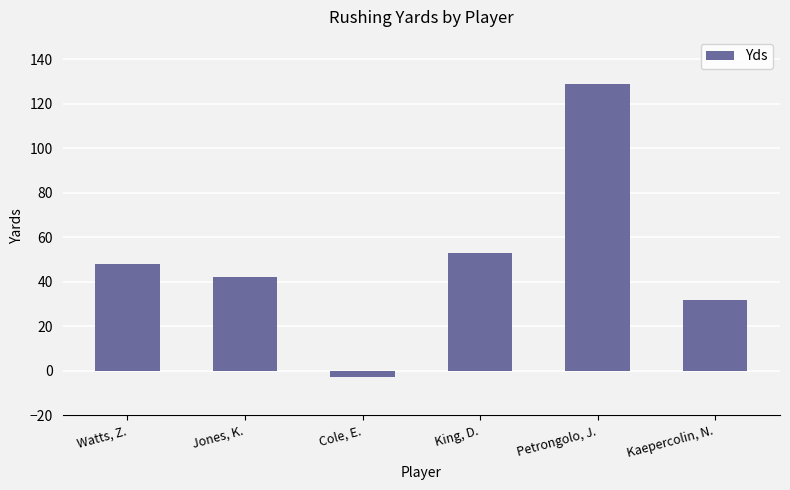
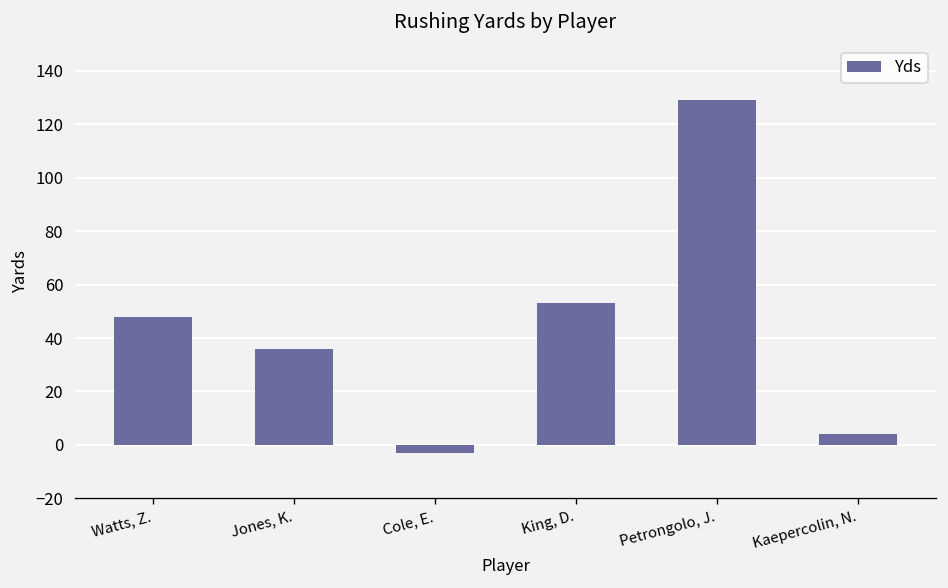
  {
    "Watts, Z.": 48,
-   "Jones, K.": 42,
+   "Jones, K.": 36,
    "Cole, E.": -3,
    "King, D.": 53,
    "Petrongolo, J.": 129,
-   "Kaepercolin, N.": 32
+   "Kaepercolin, N.": 4
  }
